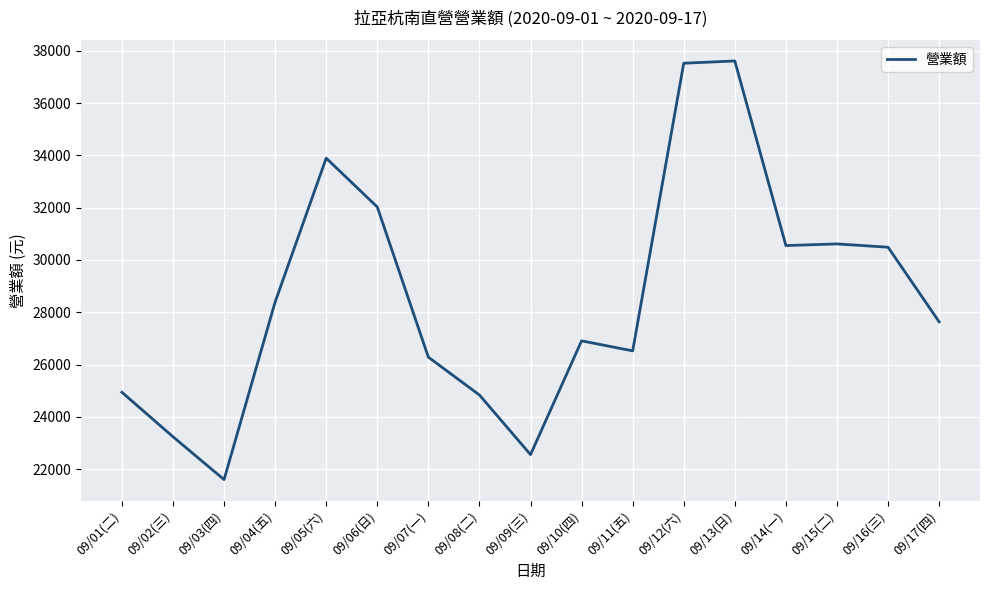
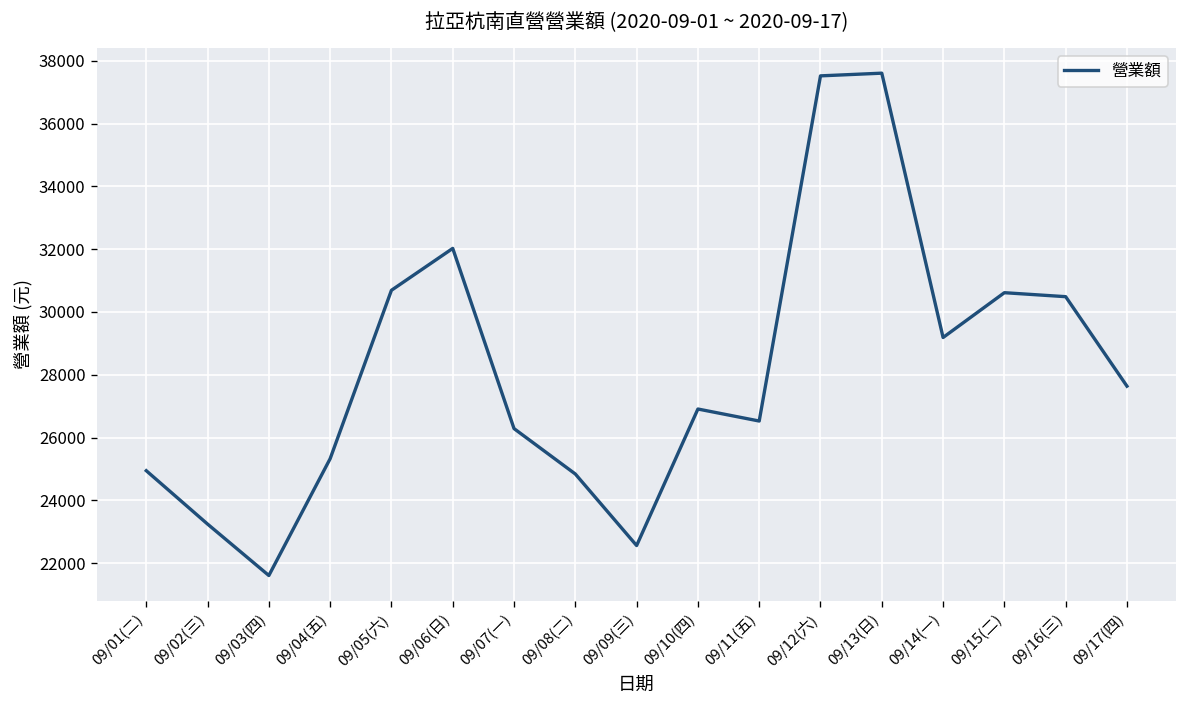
  {
    "09/01(二)": 24900,
    "09/02(三)": 23200,
    "09/03(四)": 21600,
-   "09/04(五)": 28400,
-   "09/05(六)": 33900,
+   "09/04(五)": 25300,
+   "09/05(六)": 30700,
    "09/06(日)": 32000,
    "09/07(一)": 26300,
    "09/08(二)": 24800,
    "09/09(三)": 22600,
    "09/10(四)": 26900,
    "09/11(五)": 26500,
    "09/12(六)": 37500,
    "09/13(日)": 37600,
-   "09/14(一)": 30600,
+   "09/14(一)": 29200,
    "09/15(二)": 30600,
    "09/16(三)": 30500,
    "09/17(四)": 27600
  }
